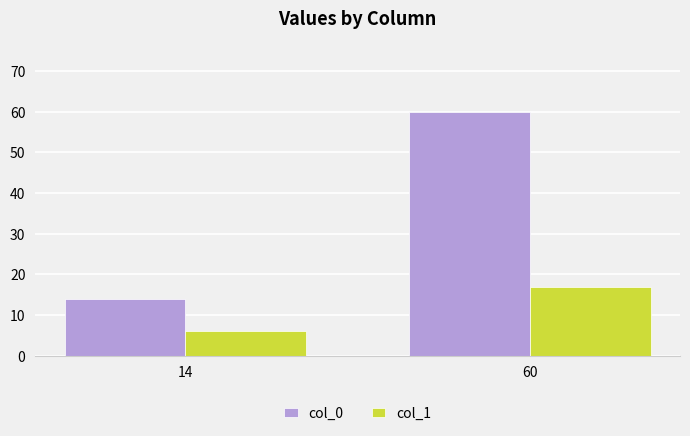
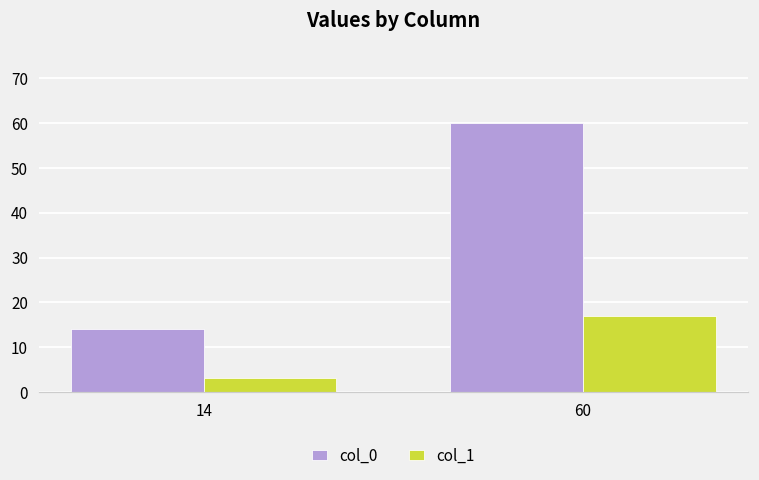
  {
    "col_0": {
      "14": 14,
      "60": 60
    },
    "col_1": {
-     "14": 6,
+     "14": 3,
      "60": 17
    }
  }
